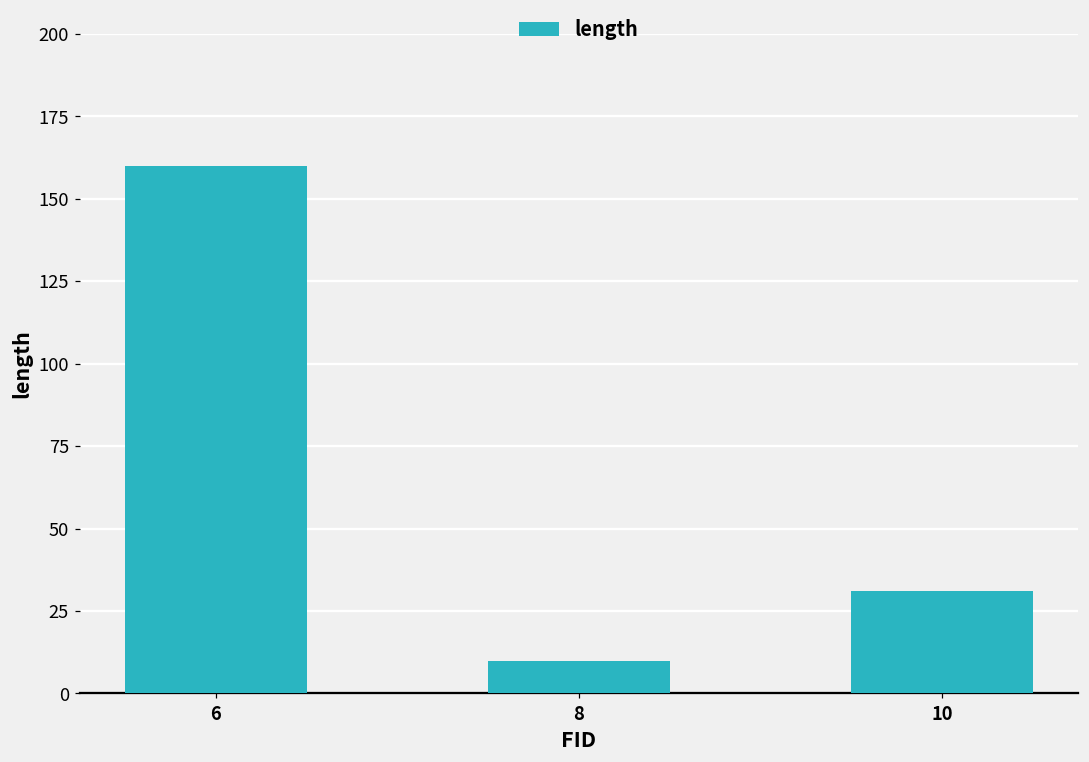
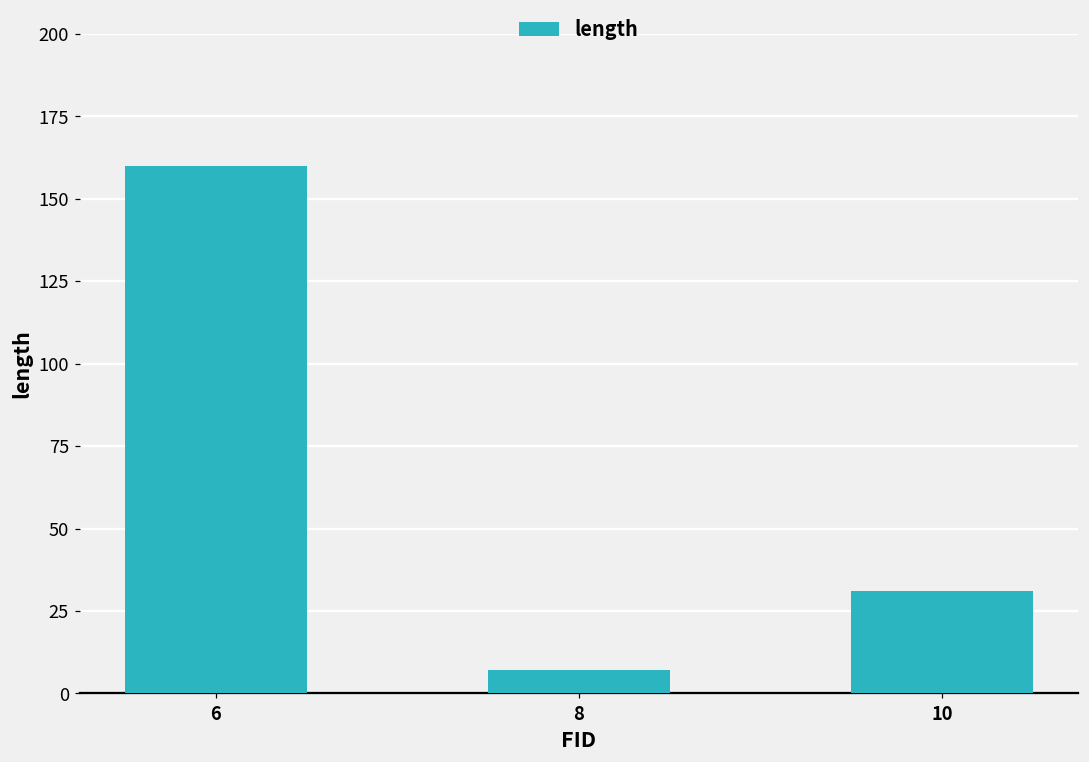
  {
    "6": 160,
-   "8": 10,
+   "8": 7,
    "10": 31
  }
